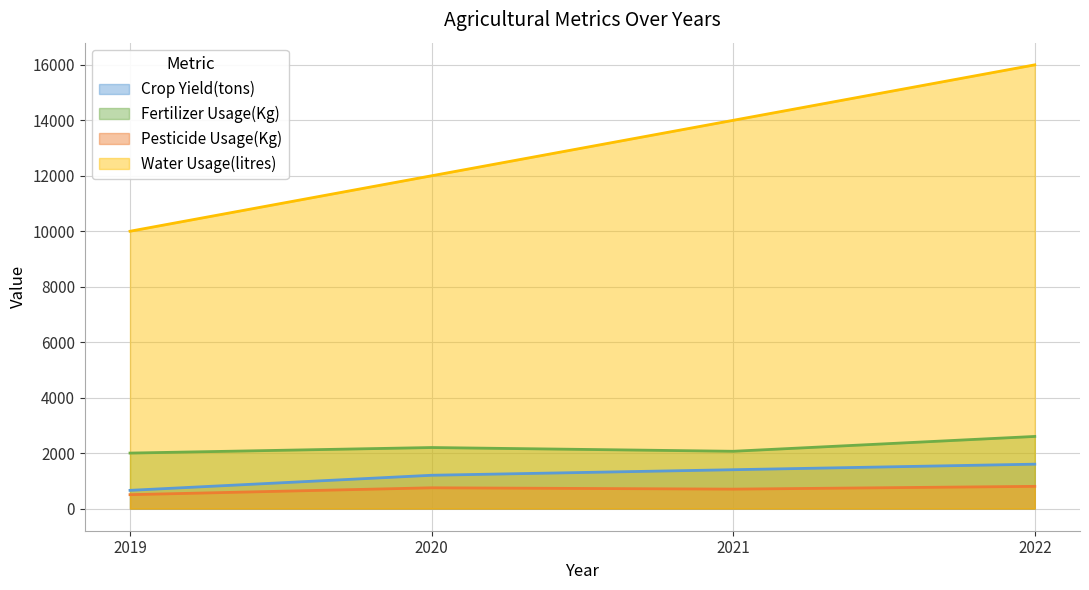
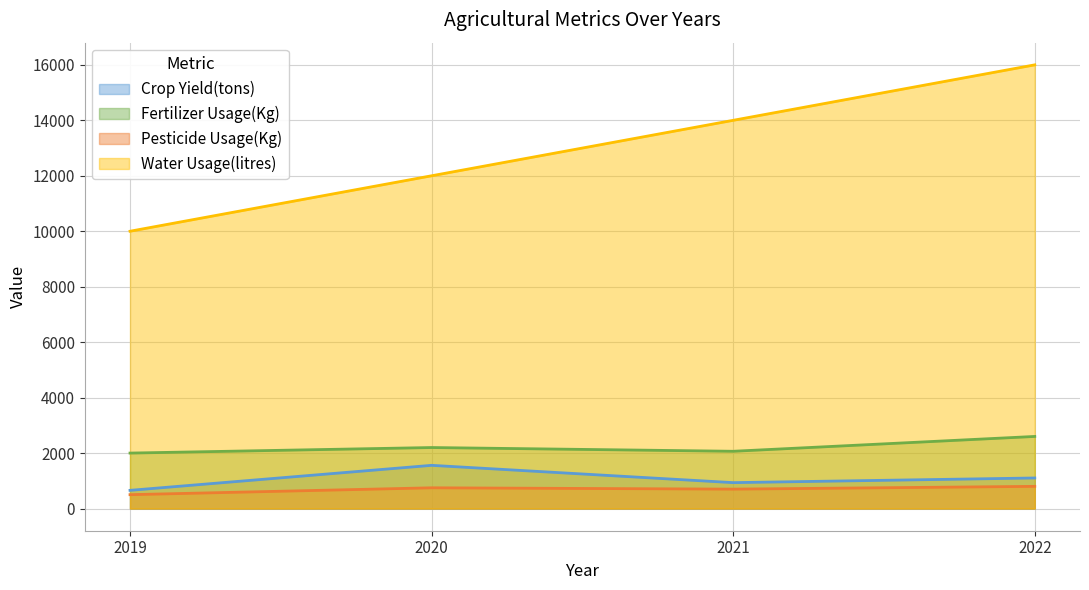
  {
    "Crop Yield(tons)": {
      "2019": 700,
-     "2020": 1200,
-     "2021": 1400,
-     "2022": 1600
+     "2020": 1600,
+     "2021": 900,
+     "2022": 1100
    },
    "Fertilizer Usage(Kg)": {
      "2019": 2000,
      "2020": 2200,
      "2021": 2100,
      "2022": 2600
    }
  }
